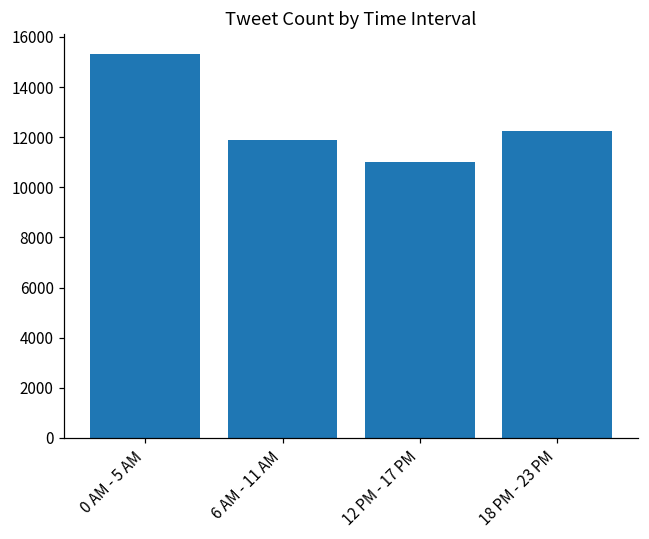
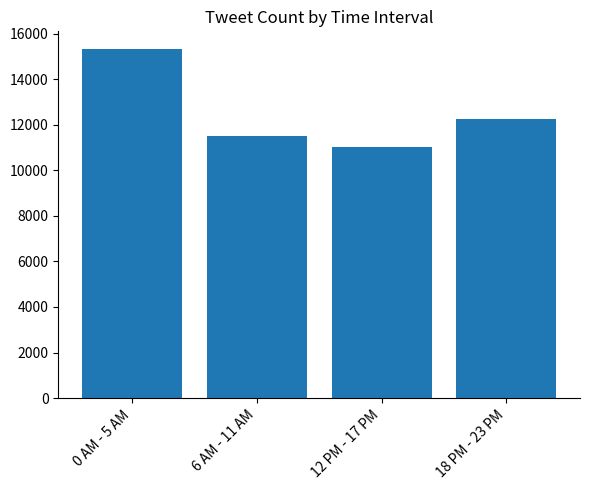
  {
    "0 AM - 5 AM": 15300,
-   "6 AM - 11 AM": 11900,
+   "6 AM - 11 AM": 11500,
    "12 PM - 17 PM": 11000,
    "18 PM - 23 PM": 12200
  }
